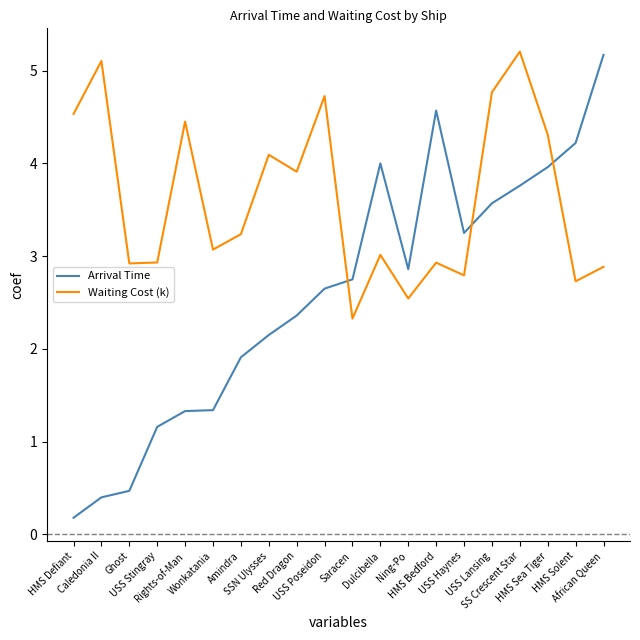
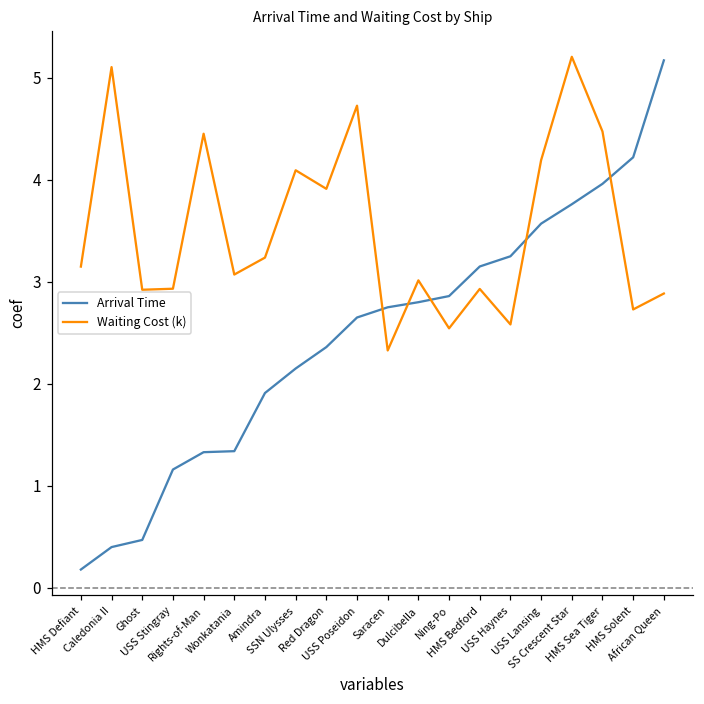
  {
    "Arrival Time": {
      "HMS Defiant": 0.2,
      "Caledonia II": 0.4,
      "Ghost": 0.5,
      "USS Stingray": 1.2,
      "Rights-of-Man": 1.3,
      "Wonkatania": 1.3,
      "Amindra": 1.9,
      "SSN Ulysses": 2.2,
      "Red Dragon": 2.4,
      "USS Poseidon": 2.7,
      "Saracen": 2.8,
-     "Dulcibella": 4.0,
+     "Dulcibella": 2.8,
      "Ning-Po": 2.9,
-     "HMS Bedford": 4.6,
+     "HMS Bedford": 3.2,
      "USS Haynes": 3.3,
      "USS Lansing": 3.6,
      "SS Crescent Star": 3.8,
      "HMS Sea Tiger": 4.0,
      "HMS Solent": 4.2,
      "African Queen": 5.2
    },
    "Waiting Cost (k)": {
-     "HMS Defiant": 4.5,
+     "HMS Defiant": 3.1,
      "Caledonia II": 5.1,
      "Ghost": 2.9,
      "USS Stingray": 2.9,
      "Rights-of-Man": 4.5,
      "Wonkatania": 3.1,
      "Amindra": 3.2,
      "SSN Ulysses": 4.1,
      "Red Dragon": 3.9,
      "USS Poseidon": 4.7,
      "Saracen": 2.3,
      "Dulcibella": 3.0,
      "Ning-Po": 2.5,
      "HMS Bedford": 2.9,
-     "USS Haynes": 2.8,
-     "USS Lansing": 4.8,
+     "USS Haynes": 2.6,
+     "USS Lansing": 4.2,
      "SS Crescent Star": 5.2,
-     "HMS Sea Tiger": 4.3,
+     "HMS Sea Tiger": 4.5,
      "HMS Solent": 2.7,
      "African Queen": 2.9
    }
  }
